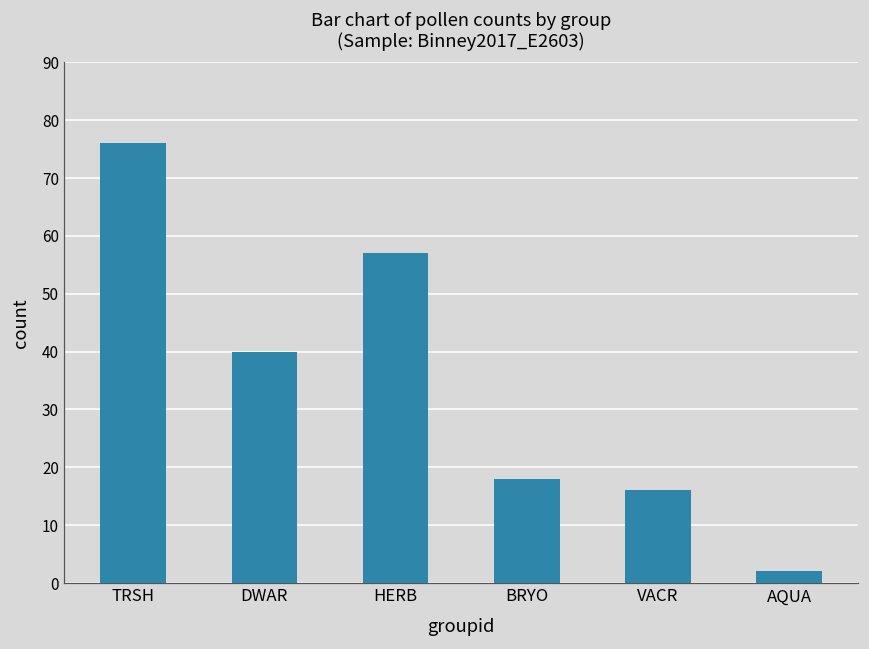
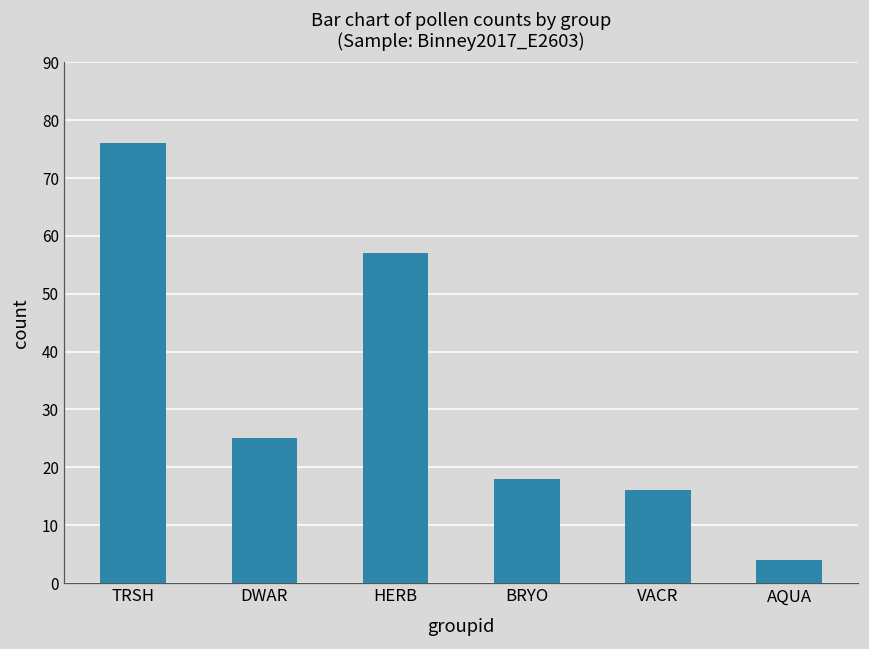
  {
    "TRSH": 76,
-   "DWAR": 40,
+   "DWAR": 25,
    "HERB": 57,
    "BRYO": 18,
    "VACR": 16,
-   "AQUA": 2
+   "AQUA": 4
  }
